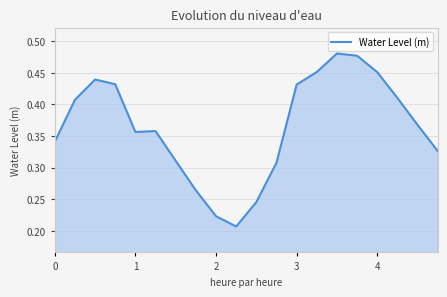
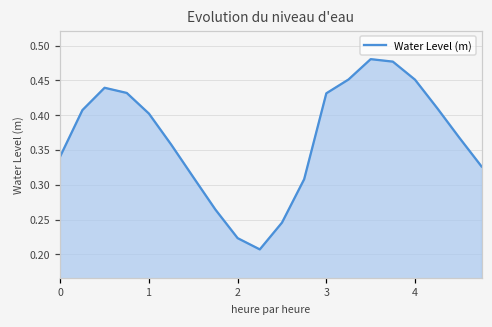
  {
    "0": 0.34,
-   "1": 0.36,
+   "1": 0.40,
    "2": 0.22,
    "3": 0.43,
    "4": 0.45
  }
